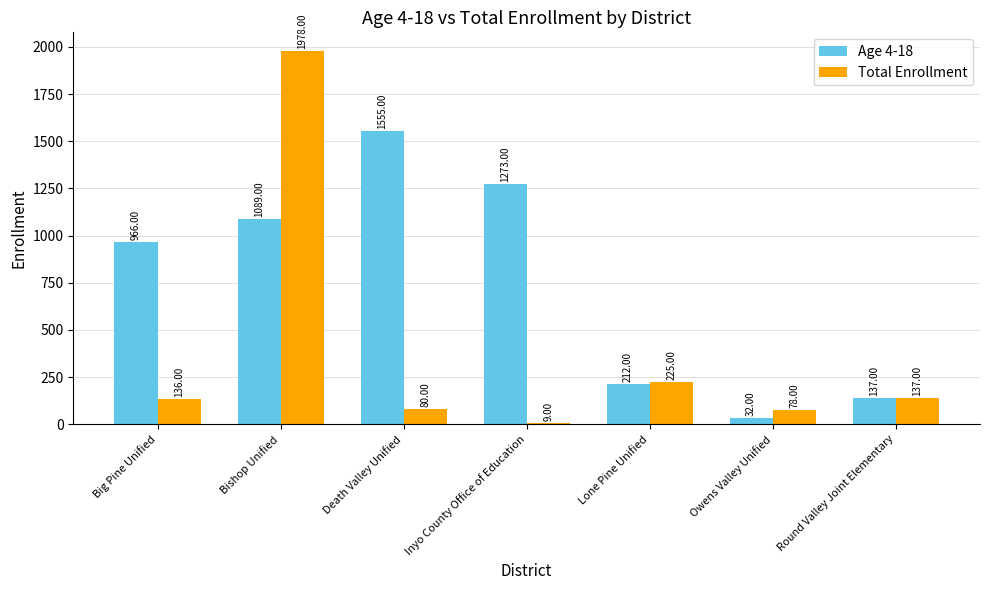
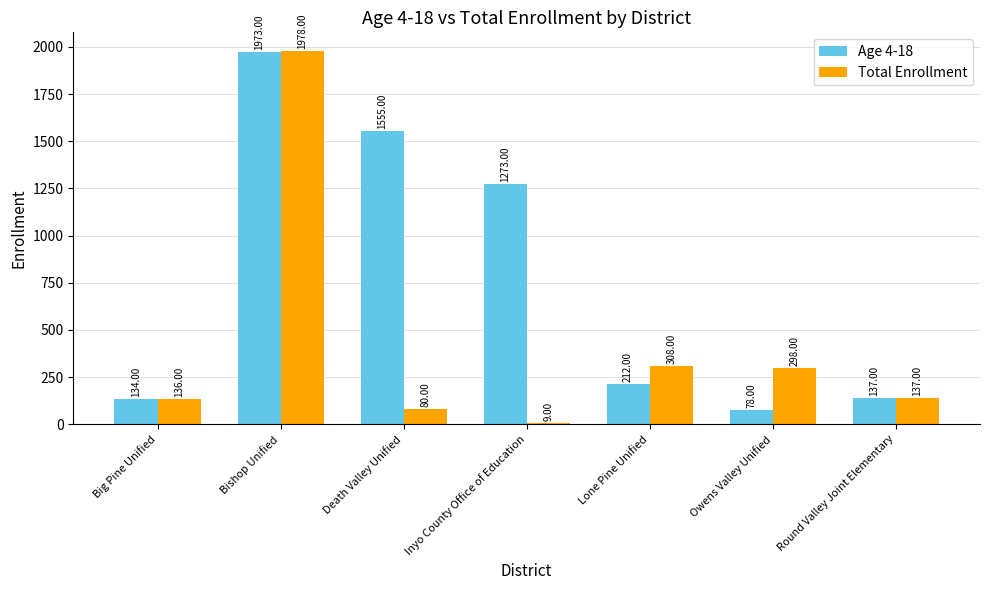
  {
    "Age 4-18": {
-     "Big Pine Unified": 966.00,
-     "Bishop Unified": 1089.00,
+     "Big Pine Unified": 134.00,
+     "Bishop Unified": 1973.00,
      "Death Valley Unified": 1555.00,
      "Inyo County Office of Education": 1273.00,
      "Lone Pine Unified": 212.00,
-     "Owens Valley Unified": 32.00,
+     "Owens Valley Unified": 78.00,
      "Round Valley Joint Elementary": 137.00
    },
    "Total Enrollment": {
      "Big Pine Unified": 136.00,
      "Bishop Unified": 1978.00,
      "Death Valley Unified": 80.00,
      "Inyo County Office of Education": 9.00,
-     "Lone Pine Unified": 225.00,
-     "Owens Valley Unified": 78.00,
+     "Lone Pine Unified": 308.00,
+     "Owens Valley Unified": 298.00,
      "Round Valley Joint Elementary": 137.00
    }
  }
